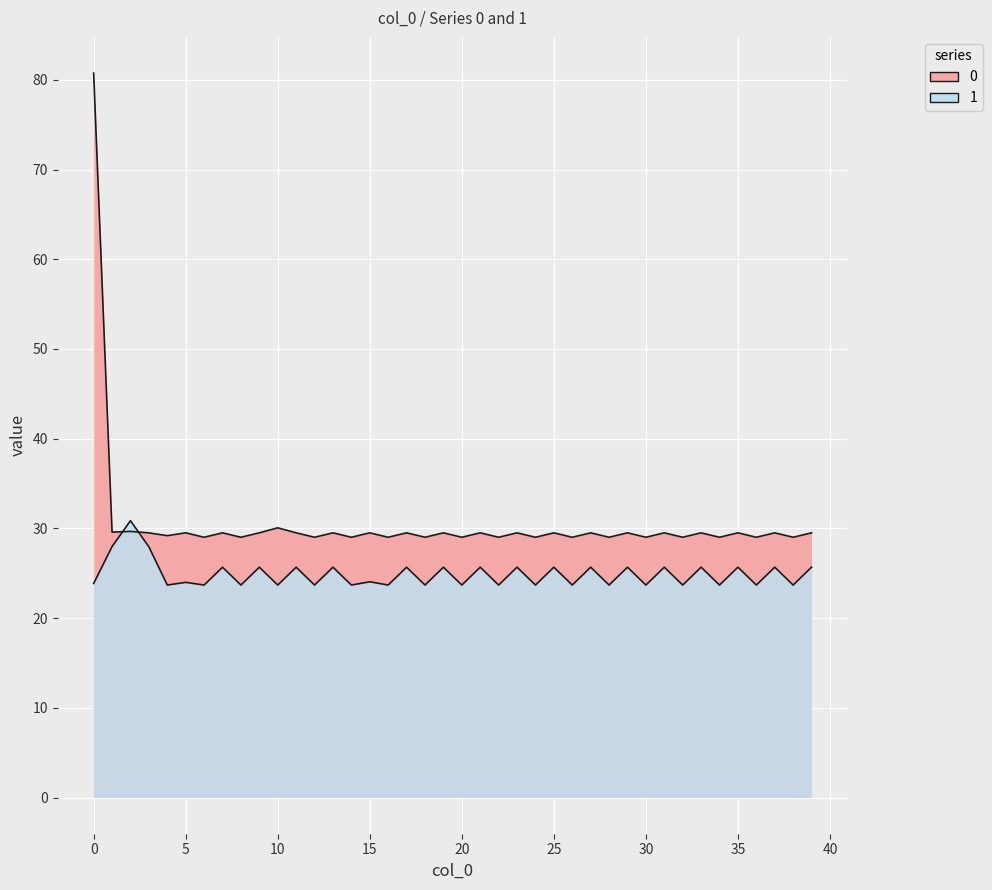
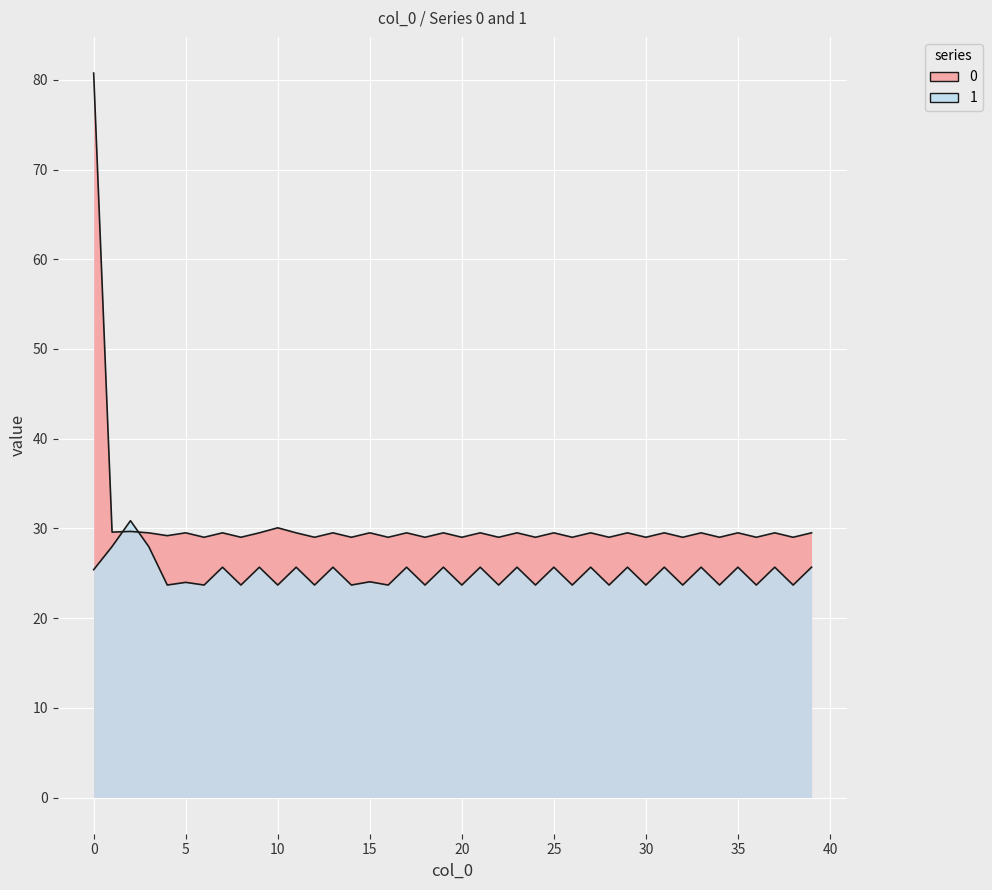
  {
    "0": {
      "0": 81,
      "5": 30,
      "10": 30,
      "15": 30,
      "20": 29,
      "25": 30,
      "30": 29,
      "35": 30
    },
    "1": {
-     "0": 24,
+     "0": 25,
      "5": 24,
      "10": 24,
      "15": 24,
      "20": 24,
      "25": 26,
      "30": 24,
      "35": 26
    }
  }
